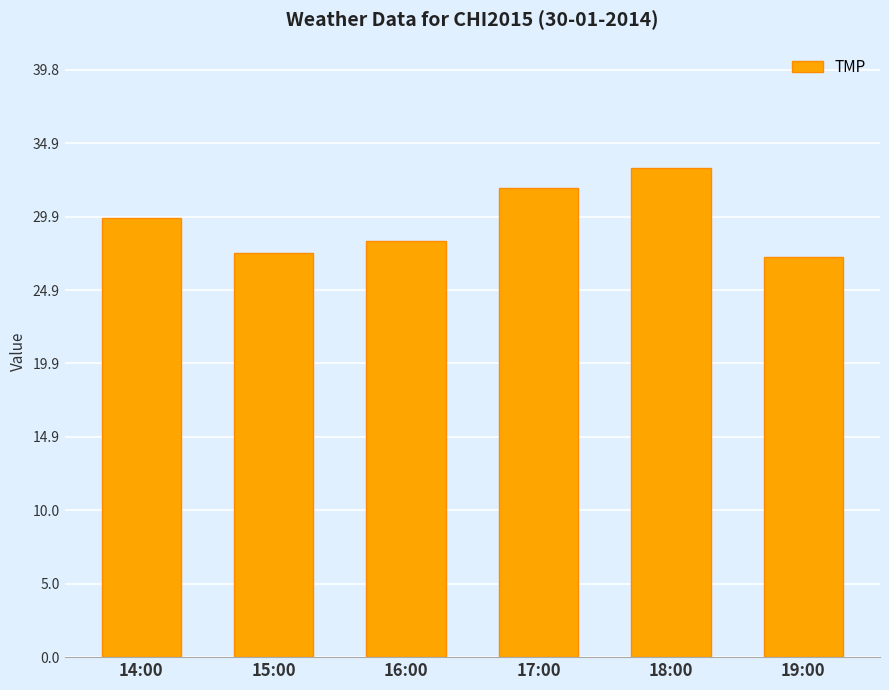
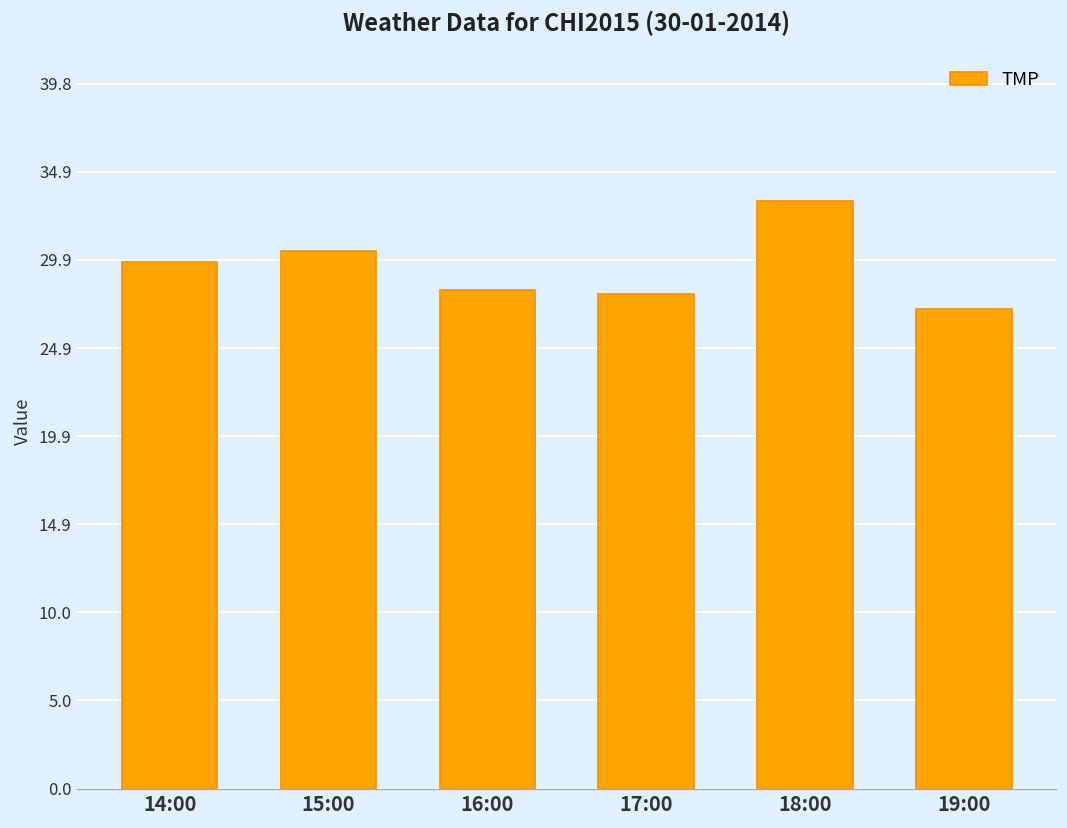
  {
    "14:00": 29.8,
-   "15:00": 27.4,
+   "15:00": 30.4,
    "16:00": 28.2,
-   "17:00": 31.8,
+   "17:00": 27.9,
    "18:00": 33.2,
    "19:00": 27.1
  }
